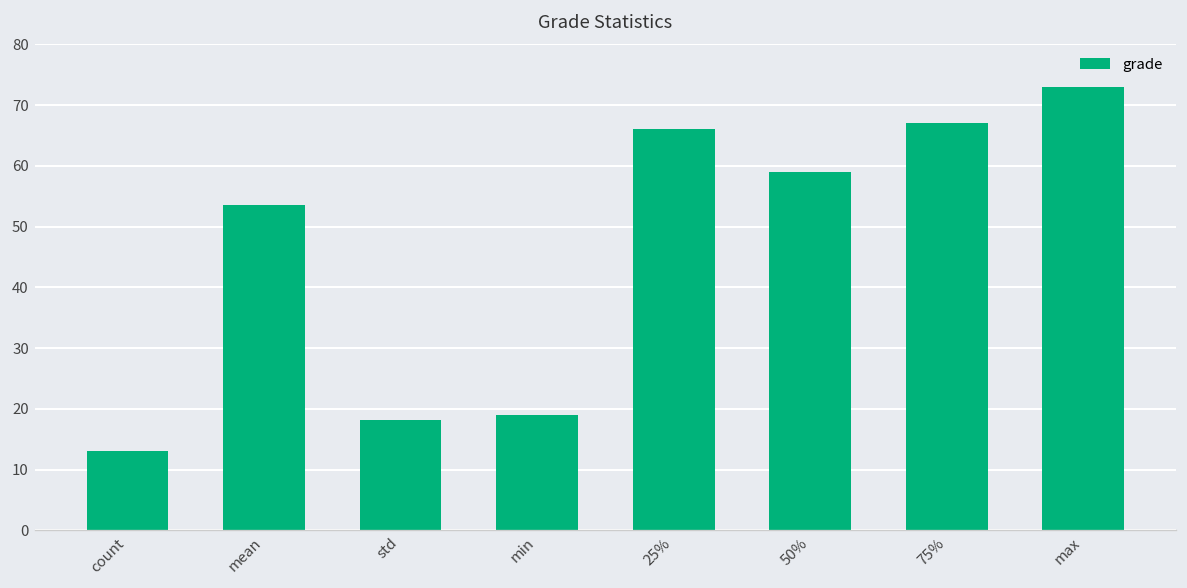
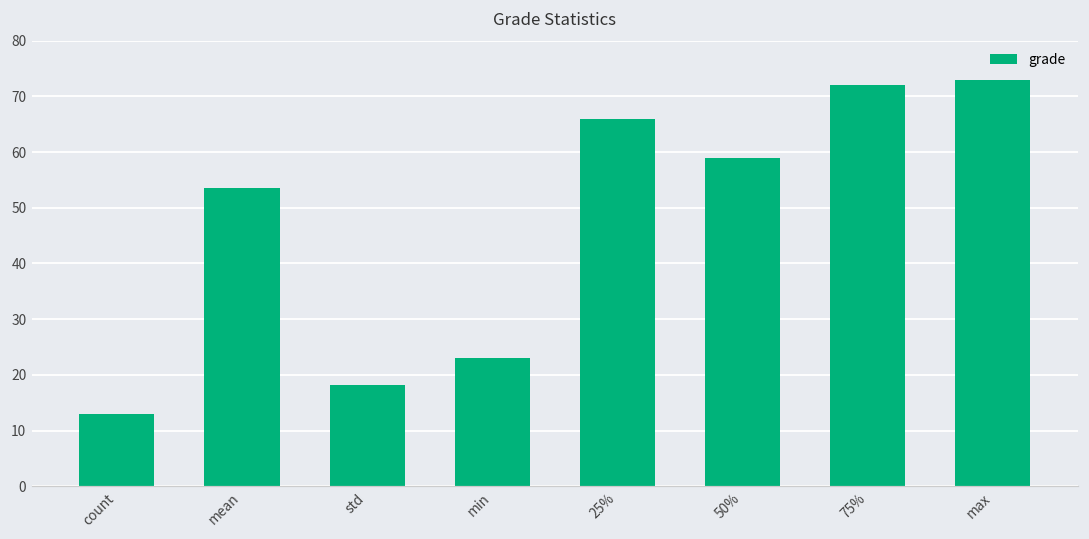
  {
    "count": 13,
    "mean": 54,
    "std": 18,
-   "min": 19,
+   "min": 23,
    "25%": 66,
    "50%": 59,
-   "75%": 67,
+   "75%": 72,
    "max": 73
  }
